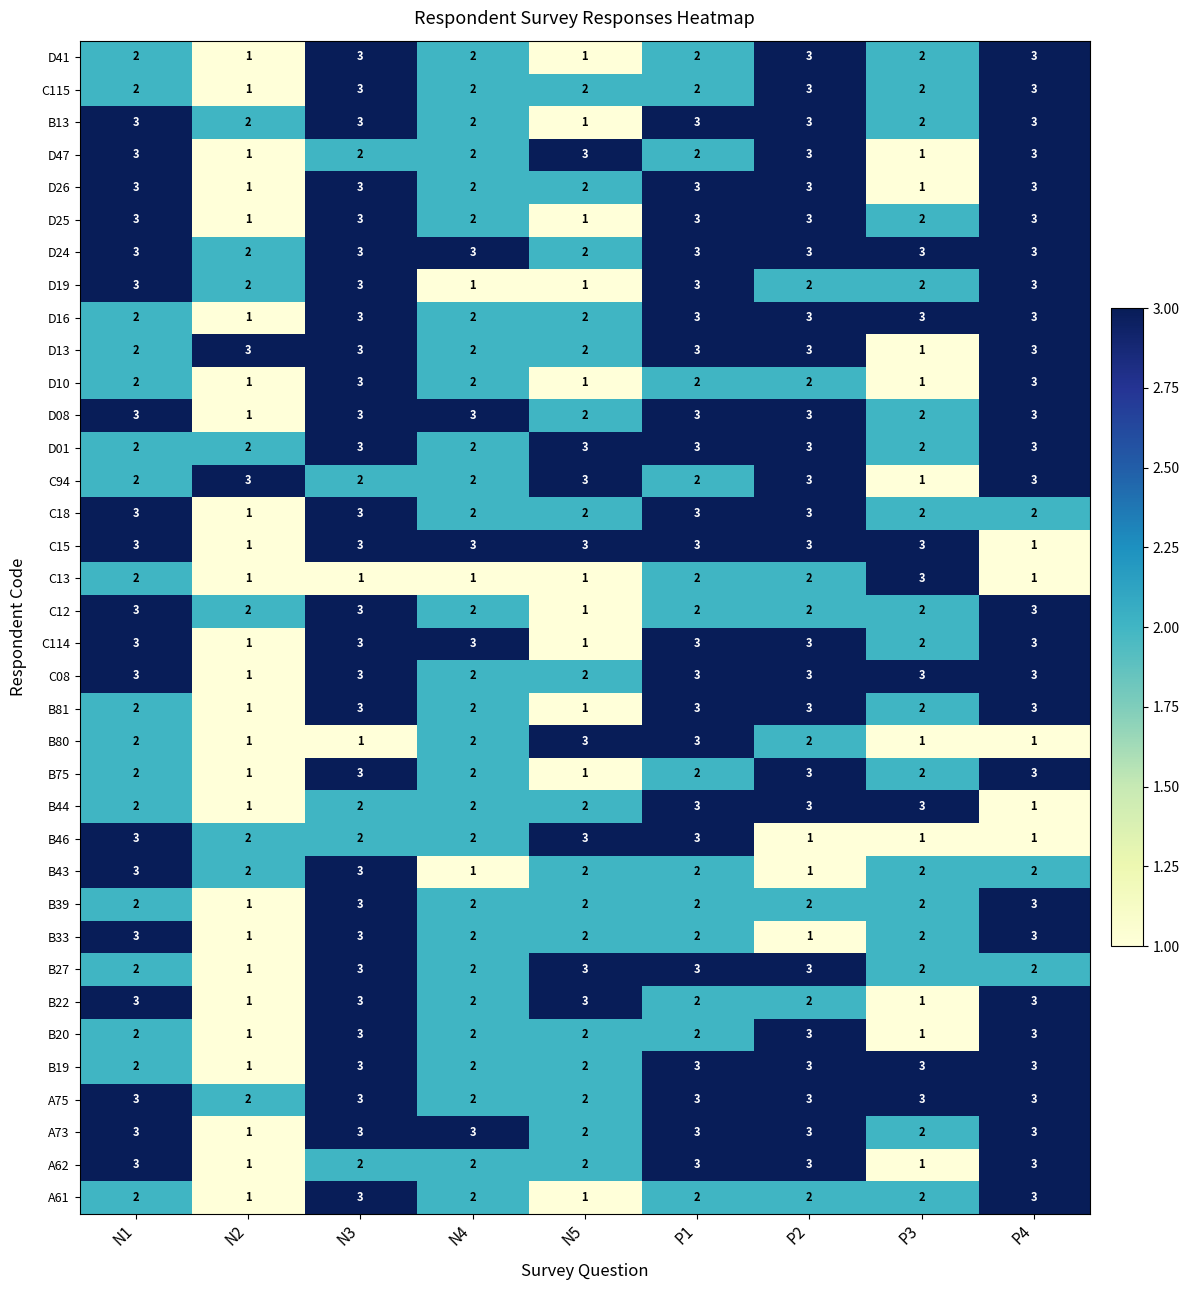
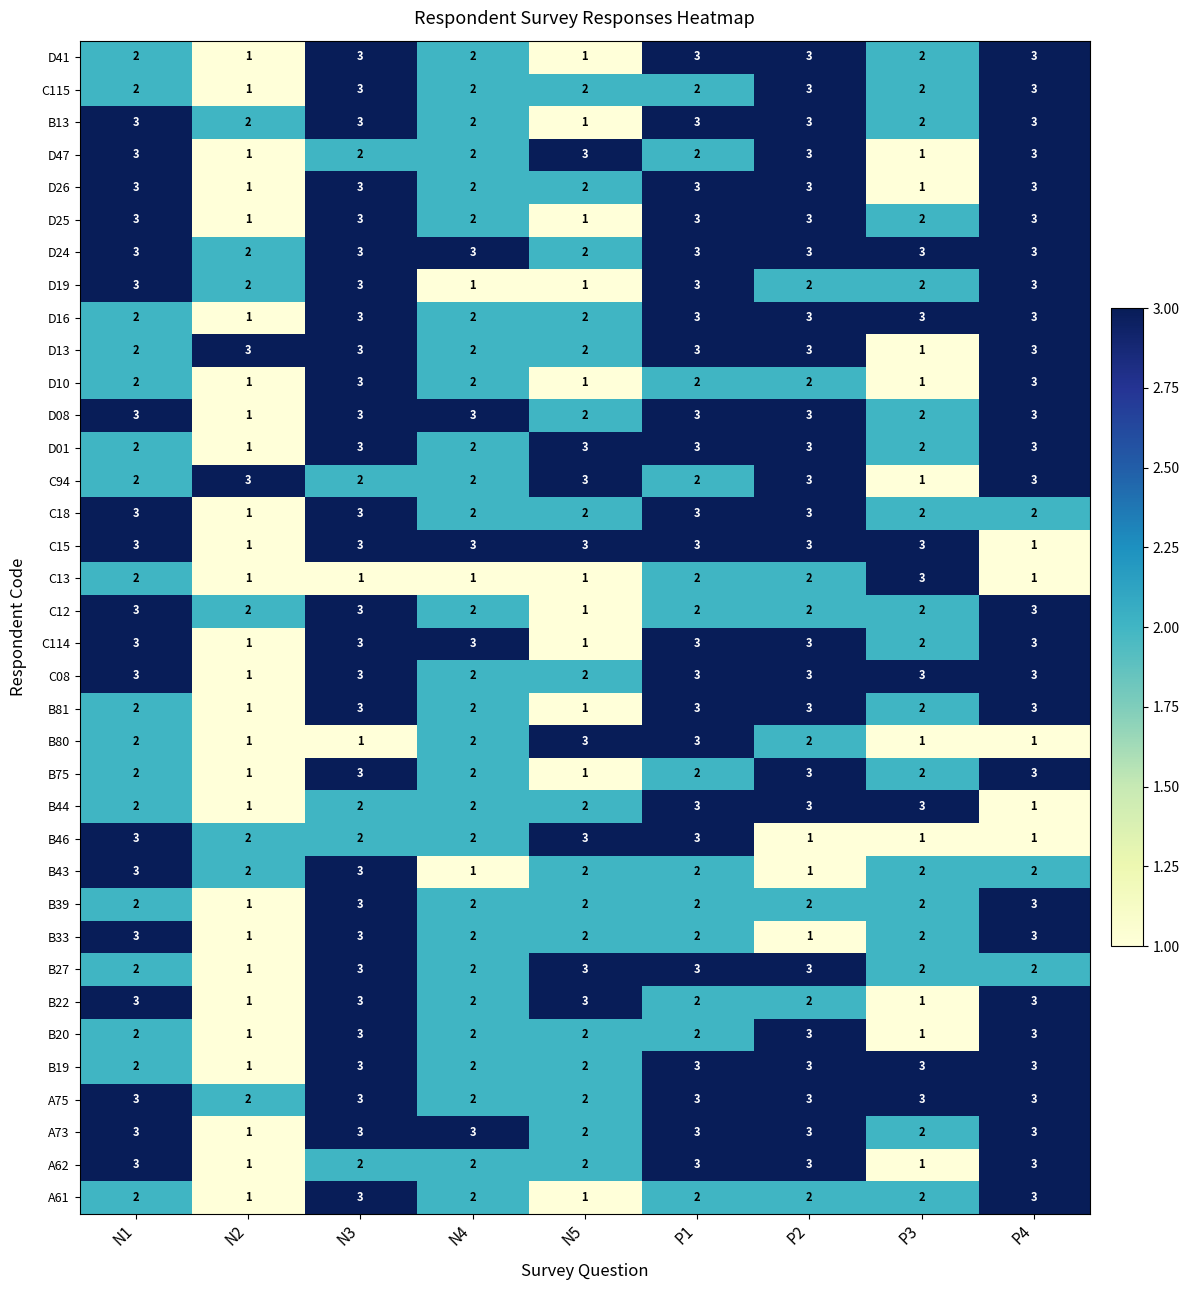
  {
    "D41": {
      "N1": 2,
      "N2": 1,
      "N3": 3,
      "N4": 2,
      "N5": 1,
-     "P1": 2,
+     "P1": 3,
      "P2": 3,
      "P3": 2,
      "P4": 3
    },
    "D01": {
      "N1": 2,
-     "N2": 2,
+     "N2": 1,
      "N3": 3,
      "N4": 2,
      "N5": 3,
      "P1": 3,
      "P2": 3,
      "P3": 2,
      "P4": 3
    }
  }
